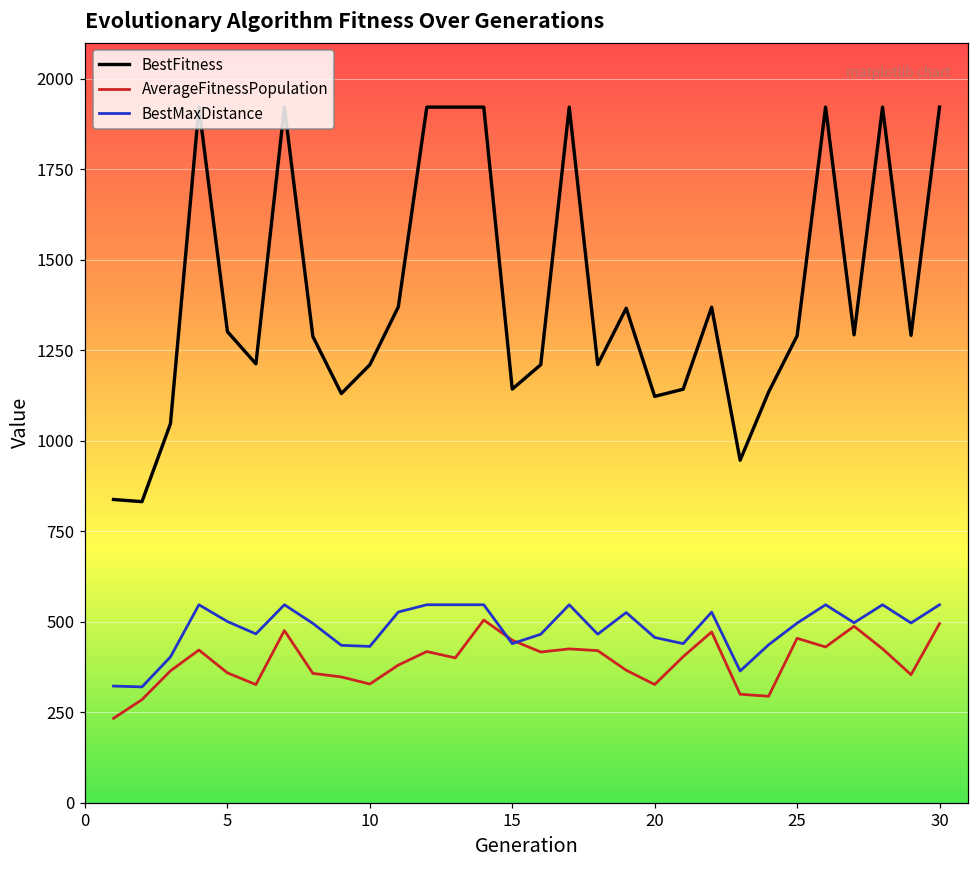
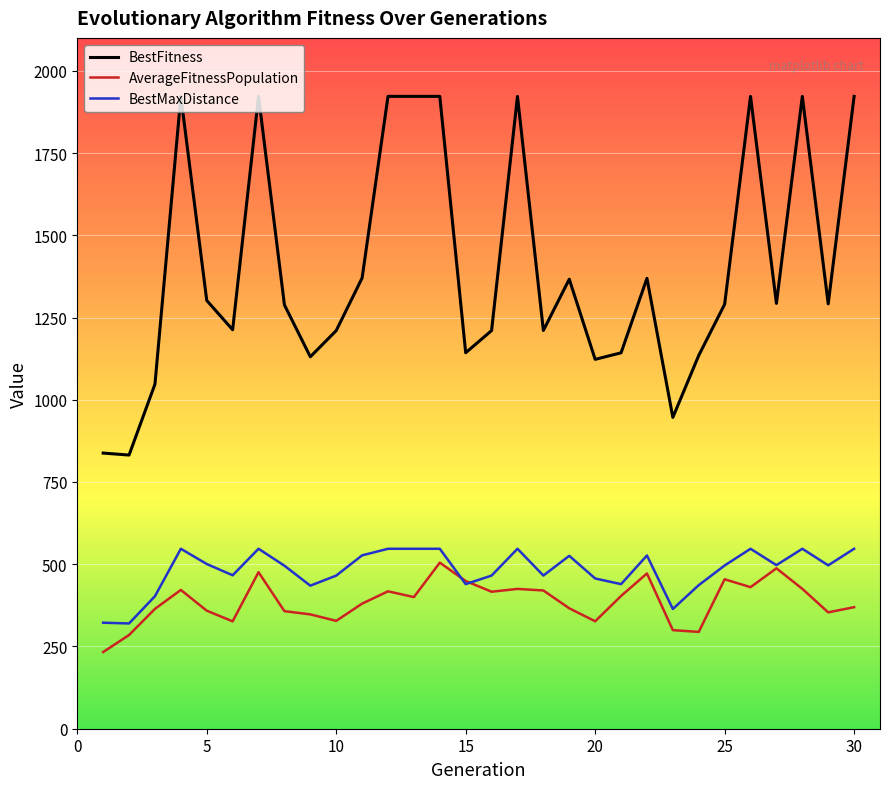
  {
    "BestFitness": {
      "5": 1300,
      "10": 1210,
      "15": 1140,
      "20": 1120,
      "25": 1290,
      "30": 1920
    },
    "AverageFitnessPopulation": {
      "5": 360,
      "10": 330,
      "15": 450,
      "20": 330,
      "25": 450,
-     "30": 490
+     "30": 370
    },
    "BestMaxDistance": {
      "5": 500,
-     "10": 430,
+     "10": 470,
      "15": 440,
      "20": 460,
      "25": 500,
      "30": 550
    }
  }
